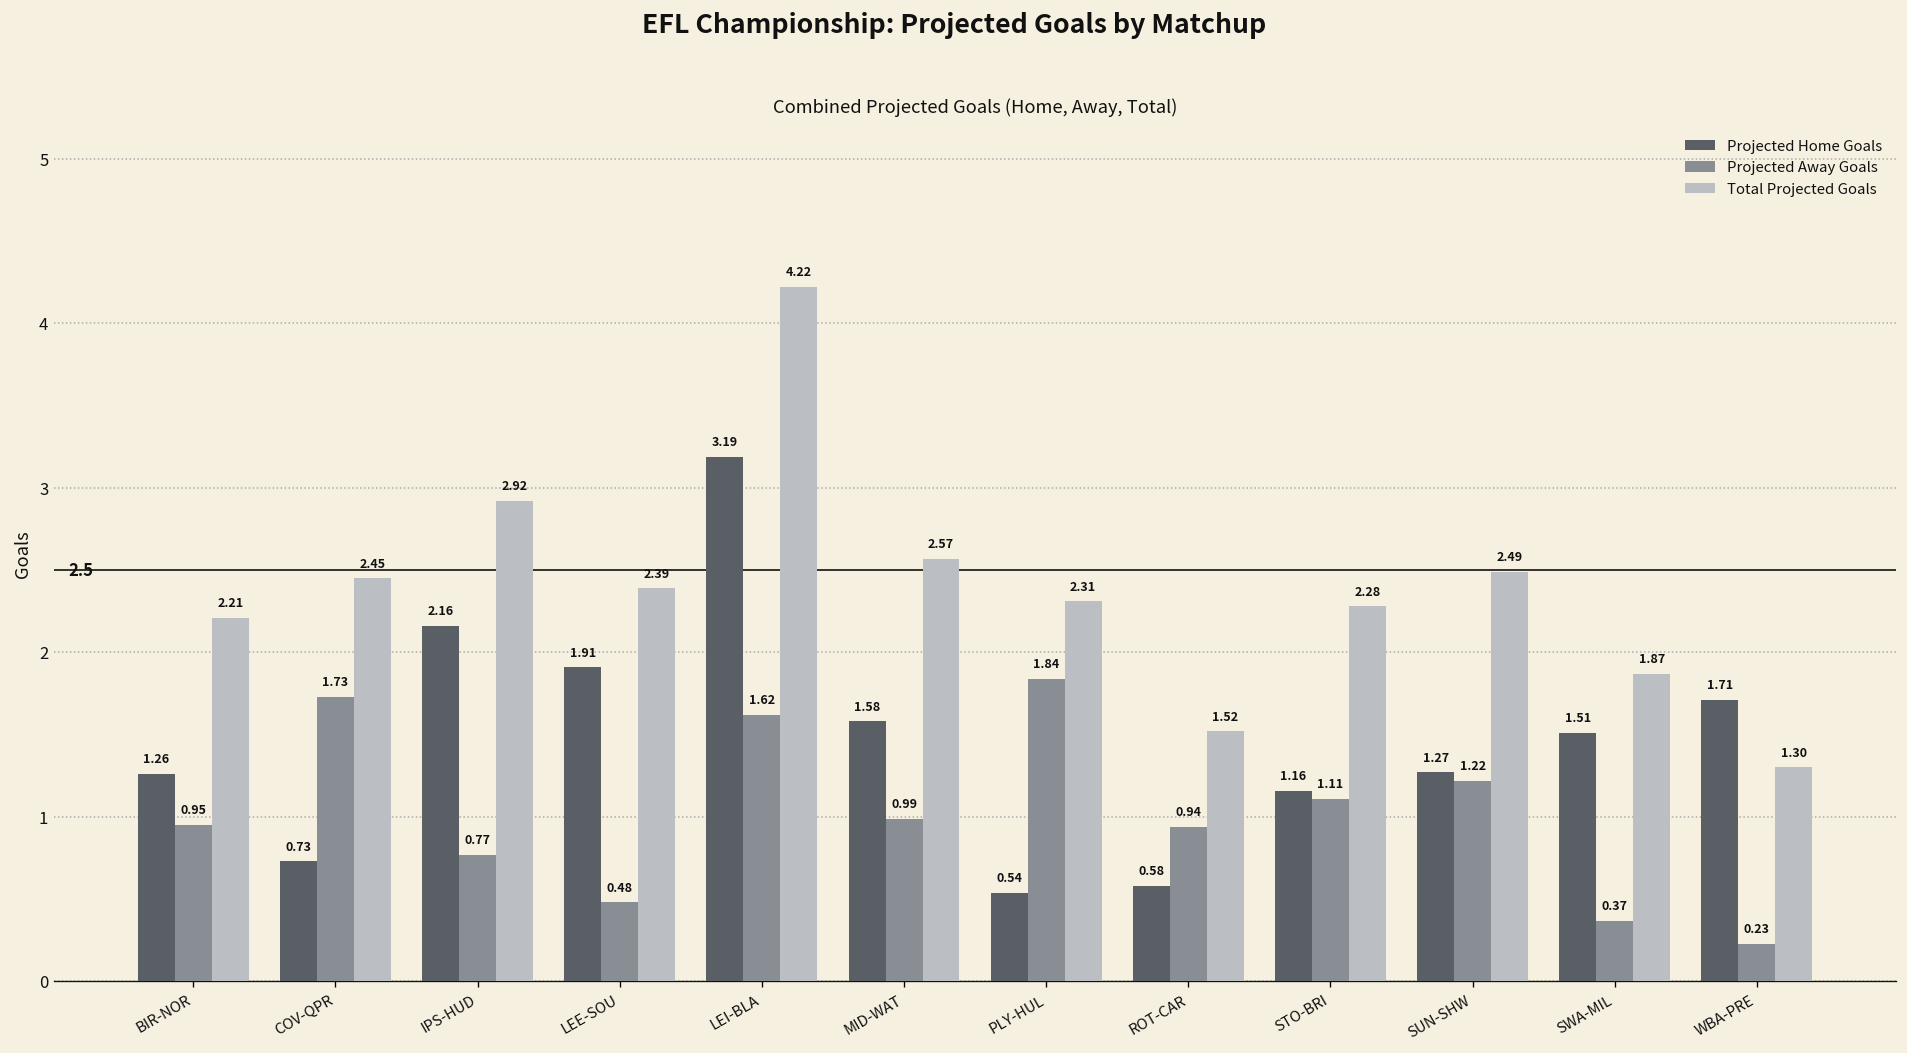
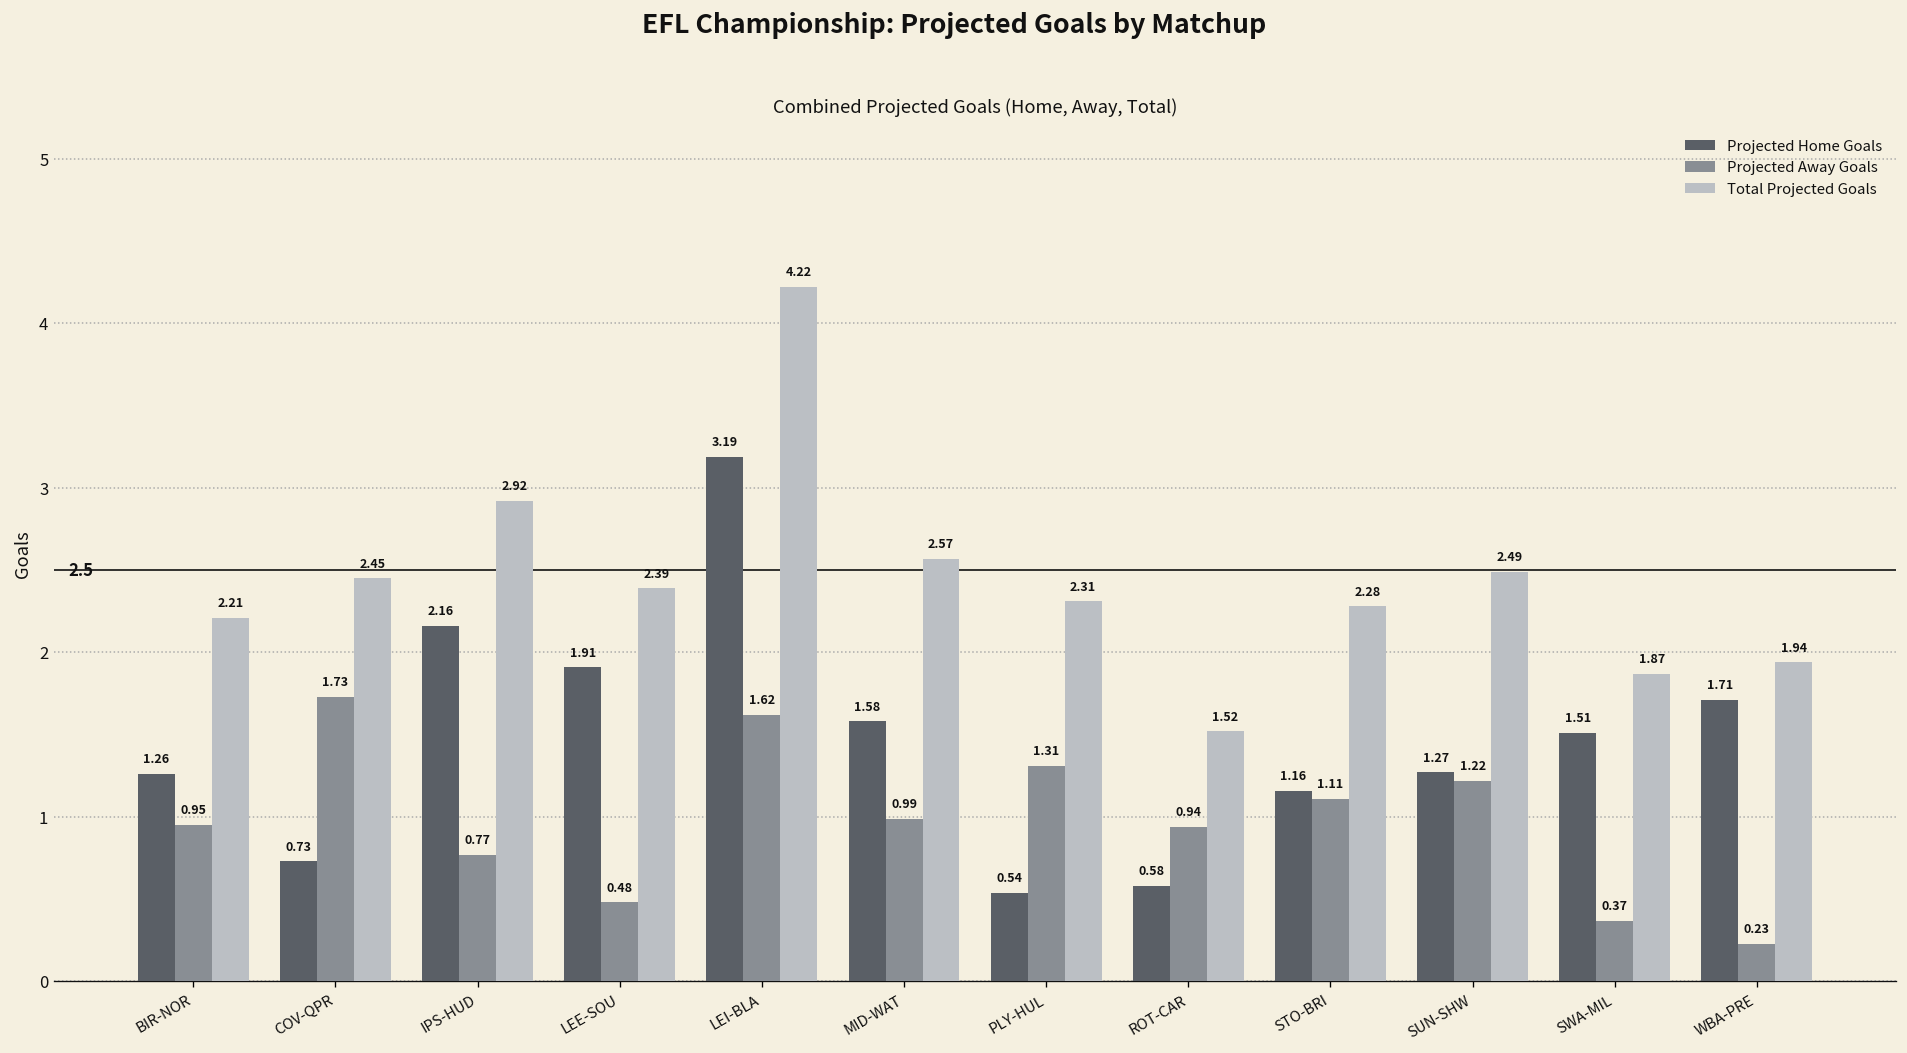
  {
    "Projected Home Goals": {
      "BIR-NOR": 1.26,
      "COV-QPR": 0.73,
      "IPS-HUD": 2.16,
      "LEE-SOU": 1.91,
      "LEI-BLA": 3.19,
      "MID-WAT": 1.58,
      "PLY-HUL": 0.54,
      "ROT-CAR": 0.58,
      "STO-BRI": 1.16,
      "SUN-SHW": 1.27,
      "SWA-MIL": 1.51,
      "WBA-PRE": 1.71
    },
    "Projected Away Goals": {
      "BIR-NOR": 0.95,
      "COV-QPR": 1.73,
      "IPS-HUD": 0.77,
      "LEE-SOU": 0.48,
      "LEI-BLA": 1.62,
      "MID-WAT": 0.99,
-     "PLY-HUL": 1.84,
+     "PLY-HUL": 1.31,
      "ROT-CAR": 0.94,
      "STO-BRI": 1.11,
      "SUN-SHW": 1.22,
      "SWA-MIL": 0.37,
      "WBA-PRE": 0.23
    },
    "Total Projected Goals": {
      "BIR-NOR": 2.21,
      "COV-QPR": 2.45,
      "IPS-HUD": 2.92,
      "LEE-SOU": 2.39,
      "LEI-BLA": 4.22,
      "MID-WAT": 2.57,
      "PLY-HUL": 2.31,
      "ROT-CAR": 1.52,
      "STO-BRI": 2.28,
      "SUN-SHW": 2.49,
      "SWA-MIL": 1.87,
-     "WBA-PRE": 1.30
+     "WBA-PRE": 1.94
    }
  }
